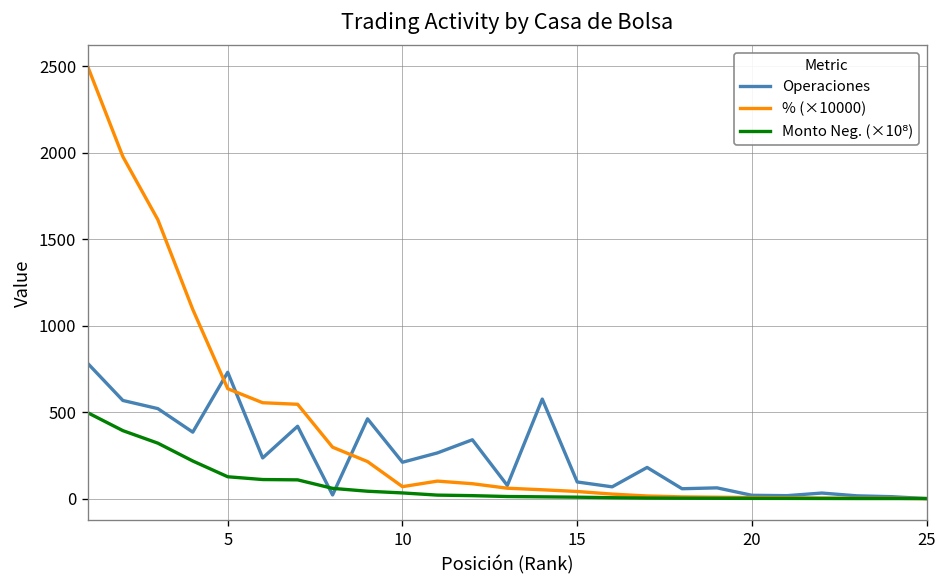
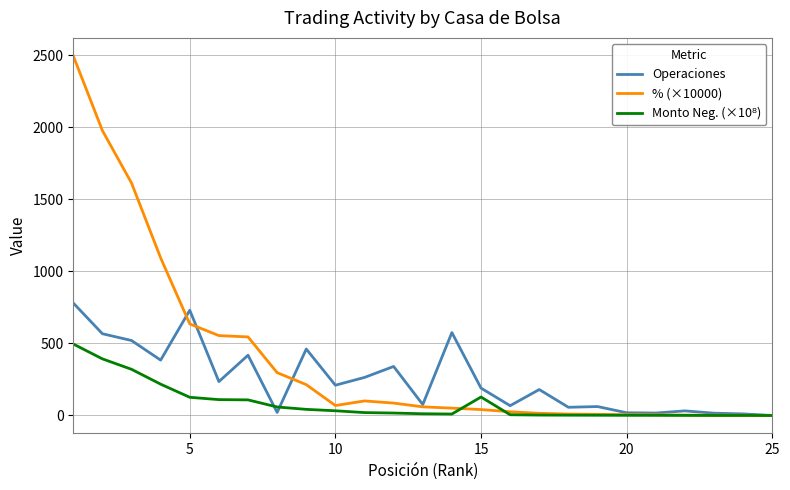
  {
    "Operaciones": {
      "5": 730,
      "10": 210,
-     "15": 100
+     "15": 190
    },
    "% (×10000)": {
      "5": 640,
      "10": 70,
      "15": 40
    },
    "Monto Neg. (×10⁸)": {
      "5": 130,
      "10": 30,
-     "15": 10
+     "15": 130
    }
  }
